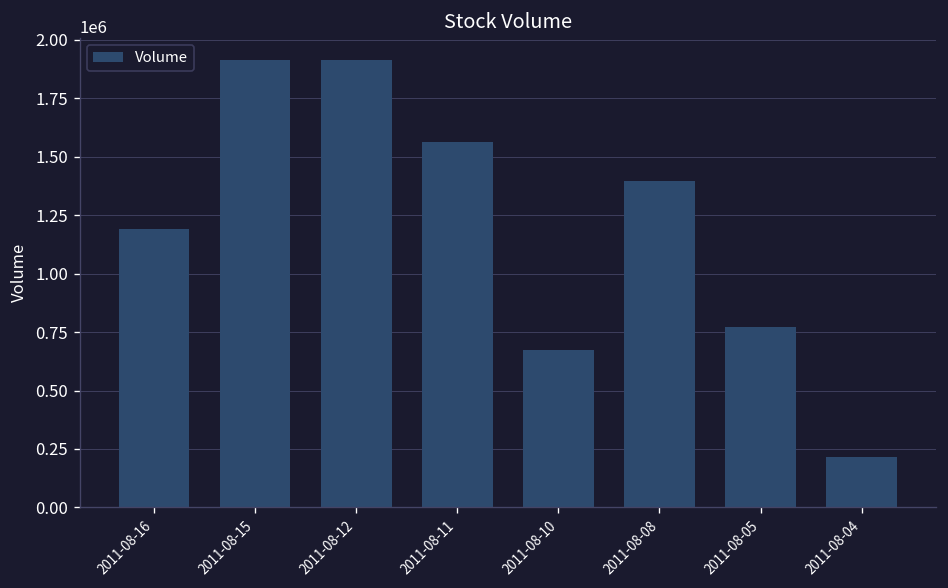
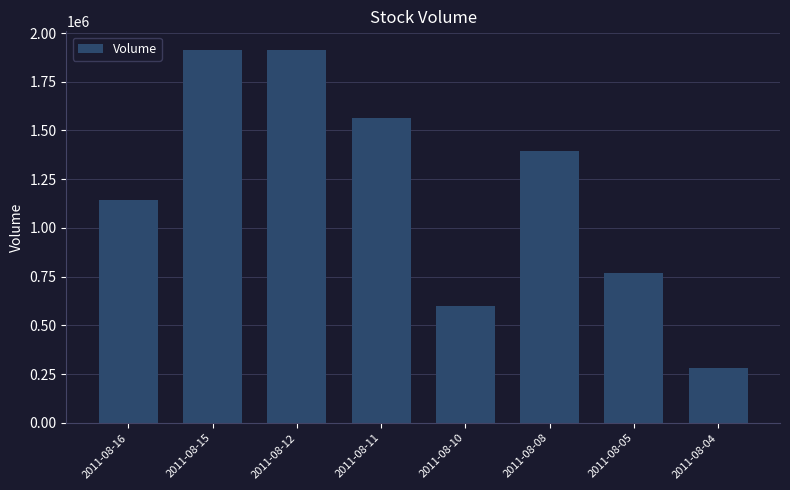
  {
-   "2011-08-16": 1190000,
+   "2011-08-16": 1140000,
    "2011-08-15": 1910000,
    "2011-08-12": 1910000,
    "2011-08-11": 1560000,
-   "2011-08-10": 670000,
+   "2011-08-10": 600000,
    "2011-08-08": 1390000,
    "2011-08-05": 770000,
-   "2011-08-04": 220000
+   "2011-08-04": 280000
  }
